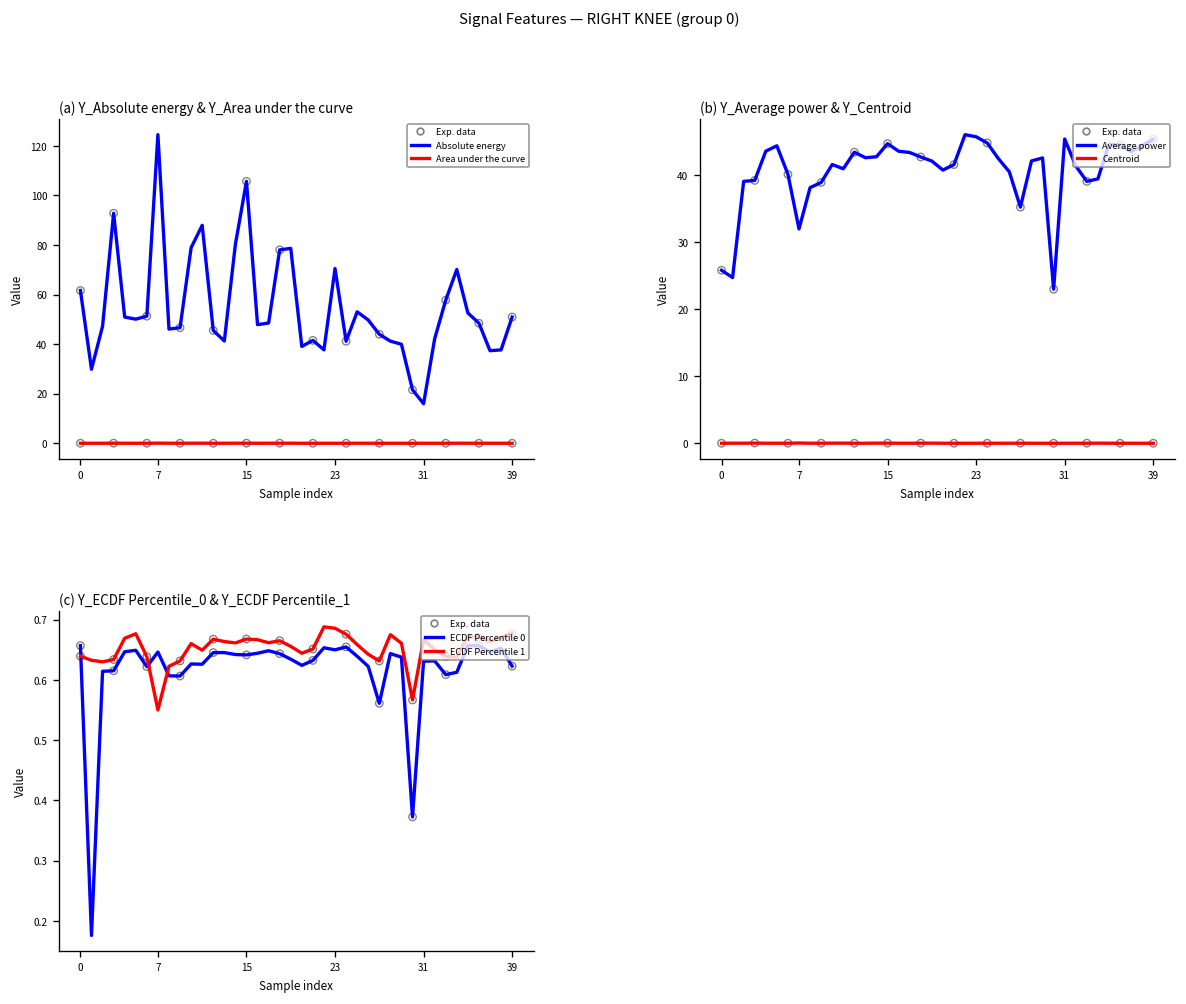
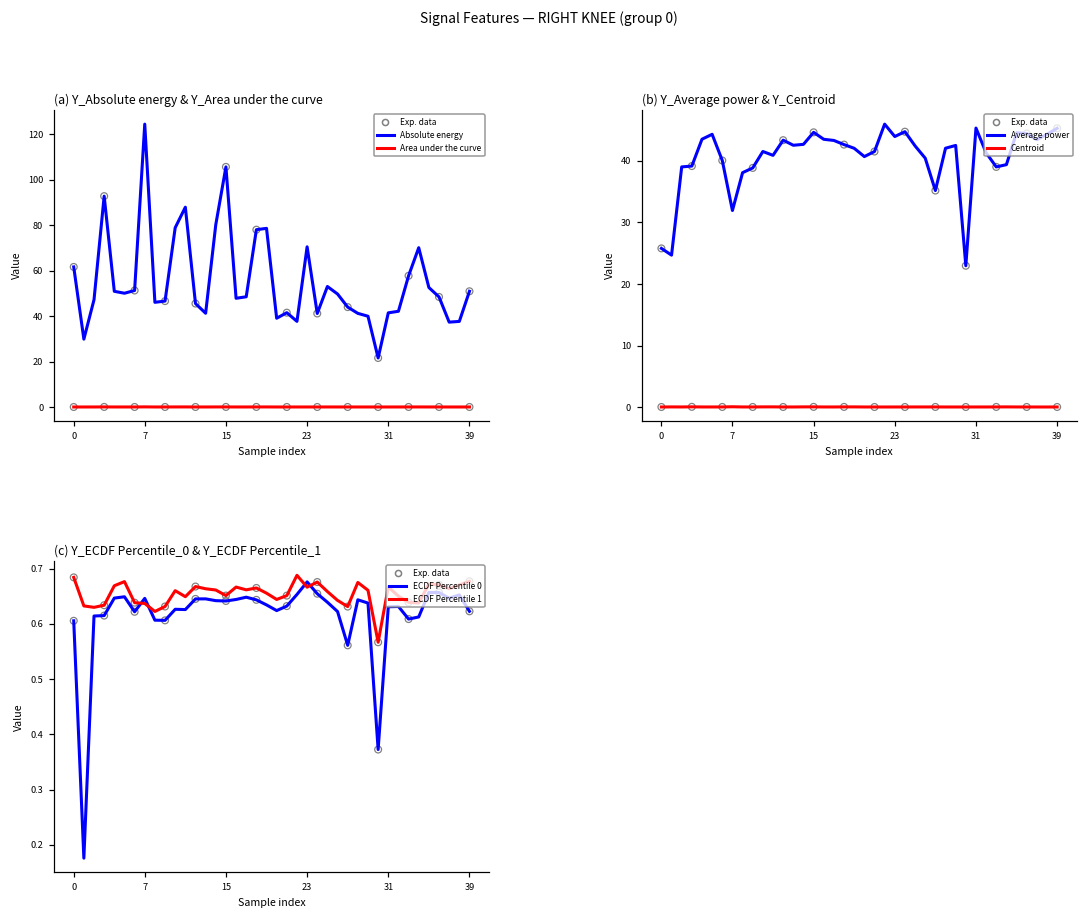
  {
    "(a) Y_Absolute energy & Y_Area under the curve": {
      "Absolute energy": {
        "7": 125,
        "23": 71,
-       "31": 16
+       "31": 41
      },
      "Area under the curve": {
        "7": 0,
        "23": 0,
        "31": 0
      }
    },
    "(b) Y_Average power & Y_Centroid": {
      "Average power": {
        "7": 32,
-       "23": 46,
+       "23": 44,
        "31": 45
      },
      "Centroid": {
        "7": 0,
        "23": 0,
        "31": 0
      }
    },
    "(c) Y_ECDF Percentile_0 & Y_ECDF Percentile_1": {
      "ECDF Percentile 0": {
-       "0": 0.66,
+       "0": 0.61,
        "7": 0.65,
-       "23": 0.65
+       "23": 0.68
      },
      "ECDF Percentile 1": {
-       "0": 0.64,
-       "7": 0.55,
-       "15": 0.67,
-       "23": 0.69
+       "0": 0.68,
+       "7": 0.64,
+       "15": 0.65,
+       "23": 0.67
      }
    }
  }
